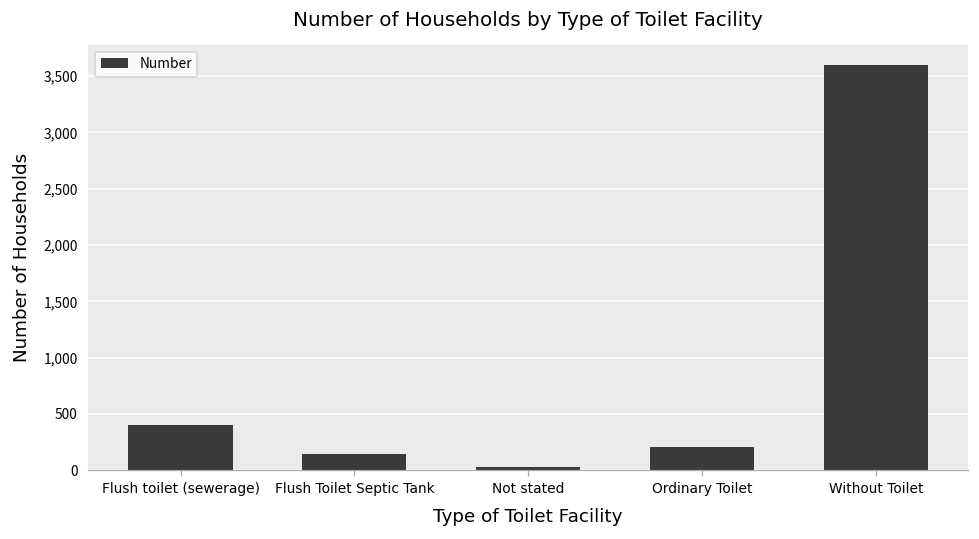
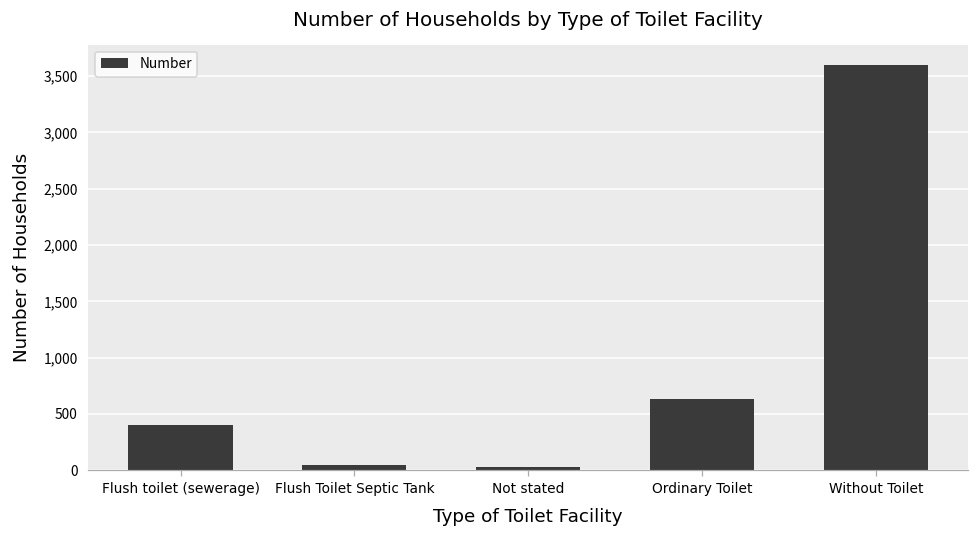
  {
    "Flush toilet (sewerage)": "400",
-   "Flush Toilet Septic Tank": "140",
+   "Flush Toilet Septic Tank": "50",
    "Not stated": "30",
-   "Ordinary Toilet": "210",
+   "Ordinary Toilet": "630",
    "Without Toilet": "3,600"
  }
